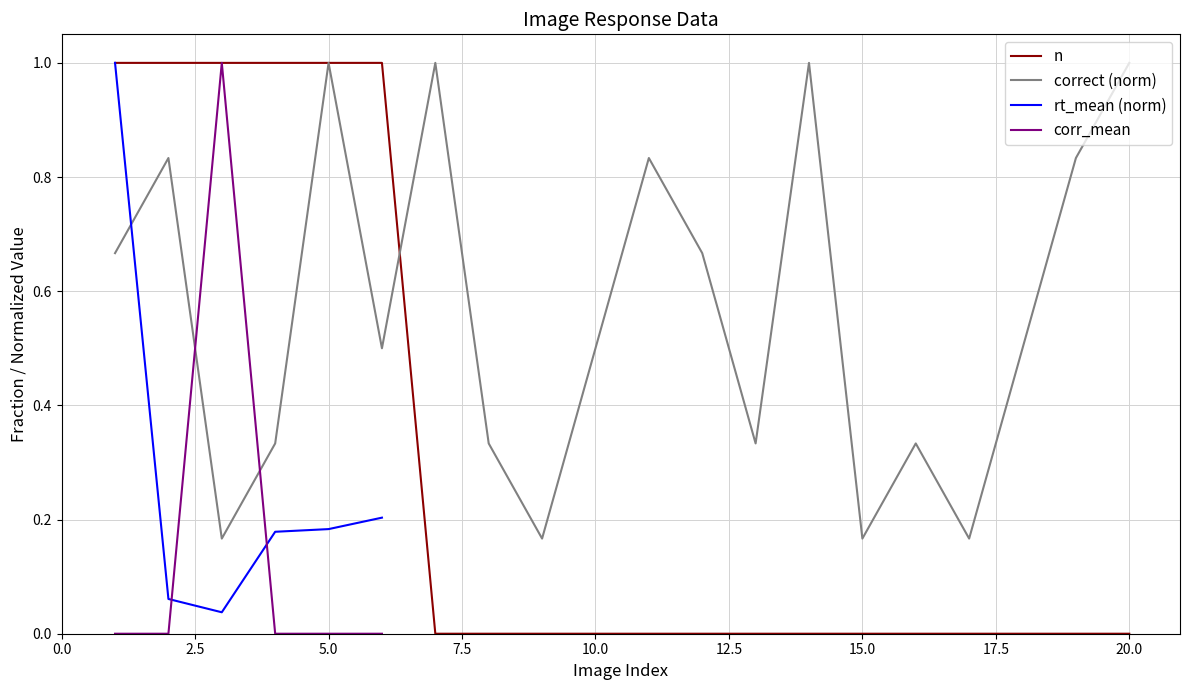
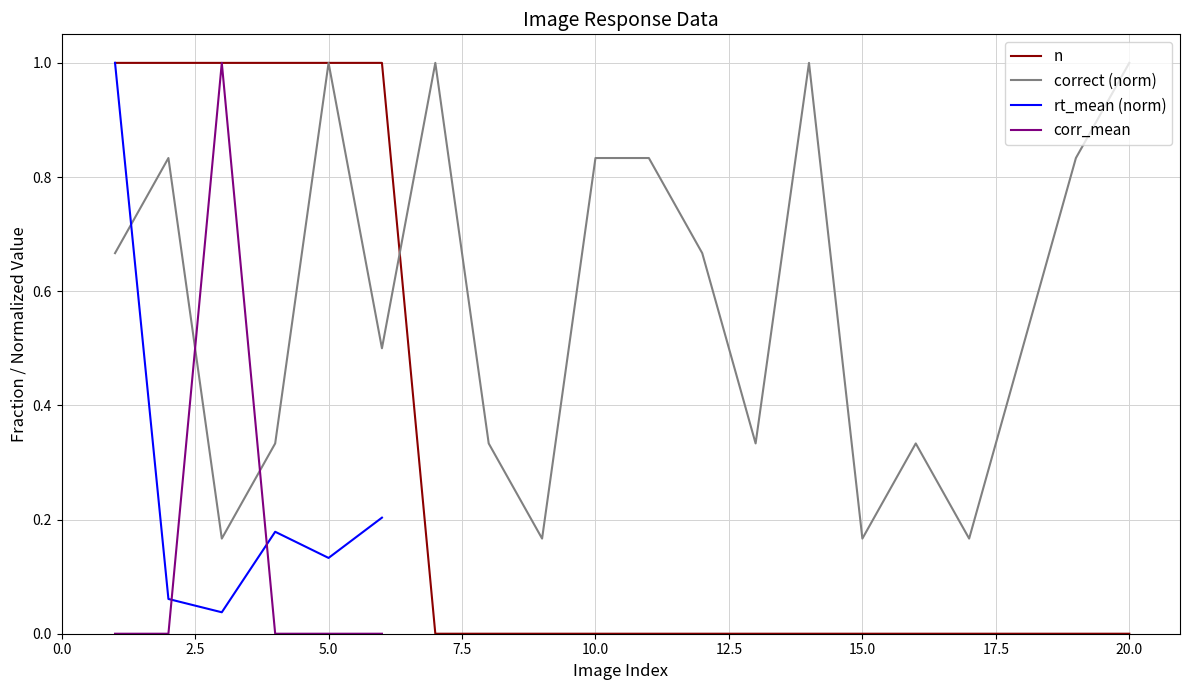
  {
    "n": {
      "10.0": 0.00,
      "15.0": 0.00,
      "20.0": 0.00
    },
    "correct (norm)": {
-     "10.0": 0.50,
+     "10.0": 0.83,
      "15.0": 0.17
    },
    "rt_mean (norm)": {
-     "5.0": 0.18
+     "5.0": 0.13
    },
    "corr_mean": {
      "5.0": 0.00
    }
  }
